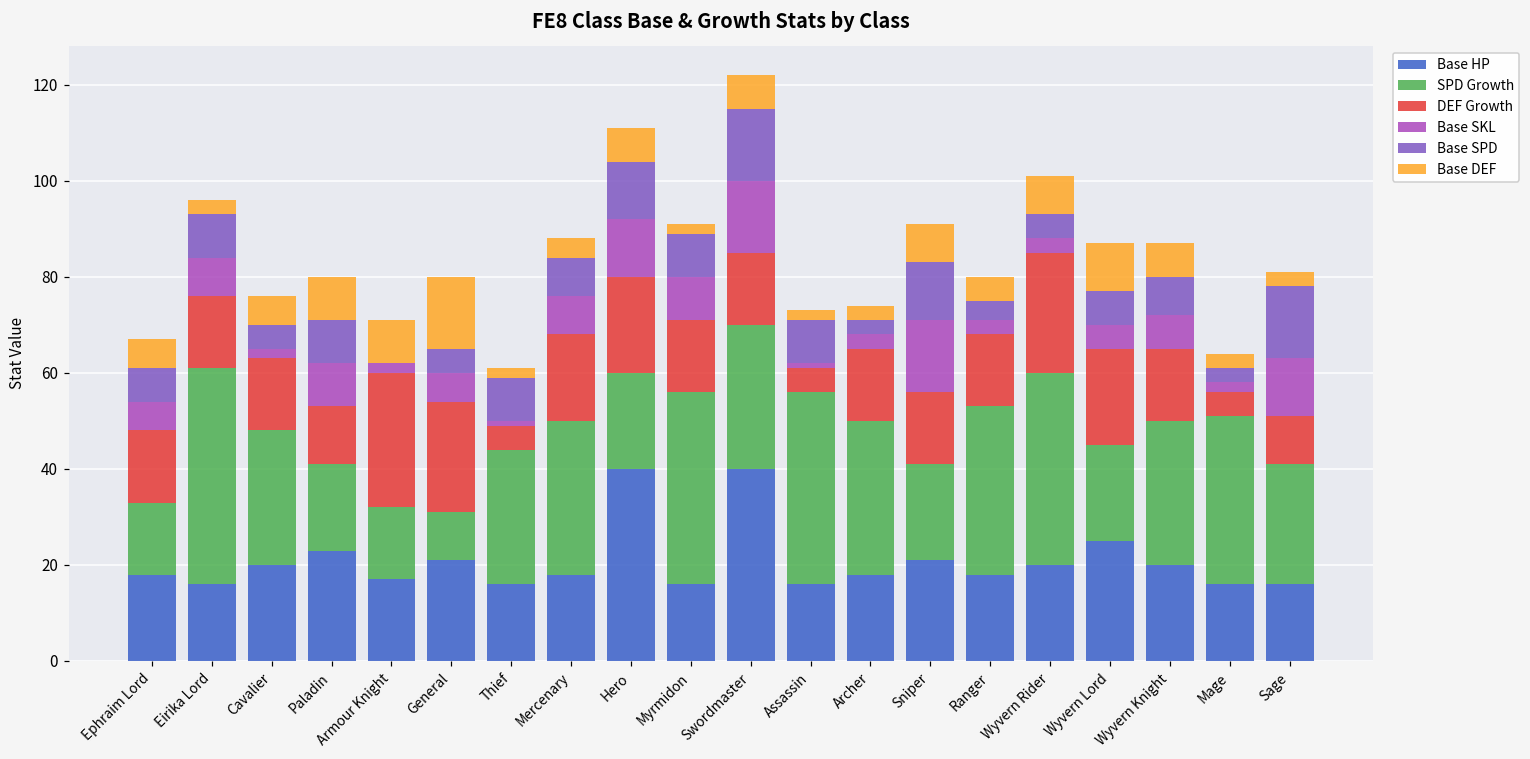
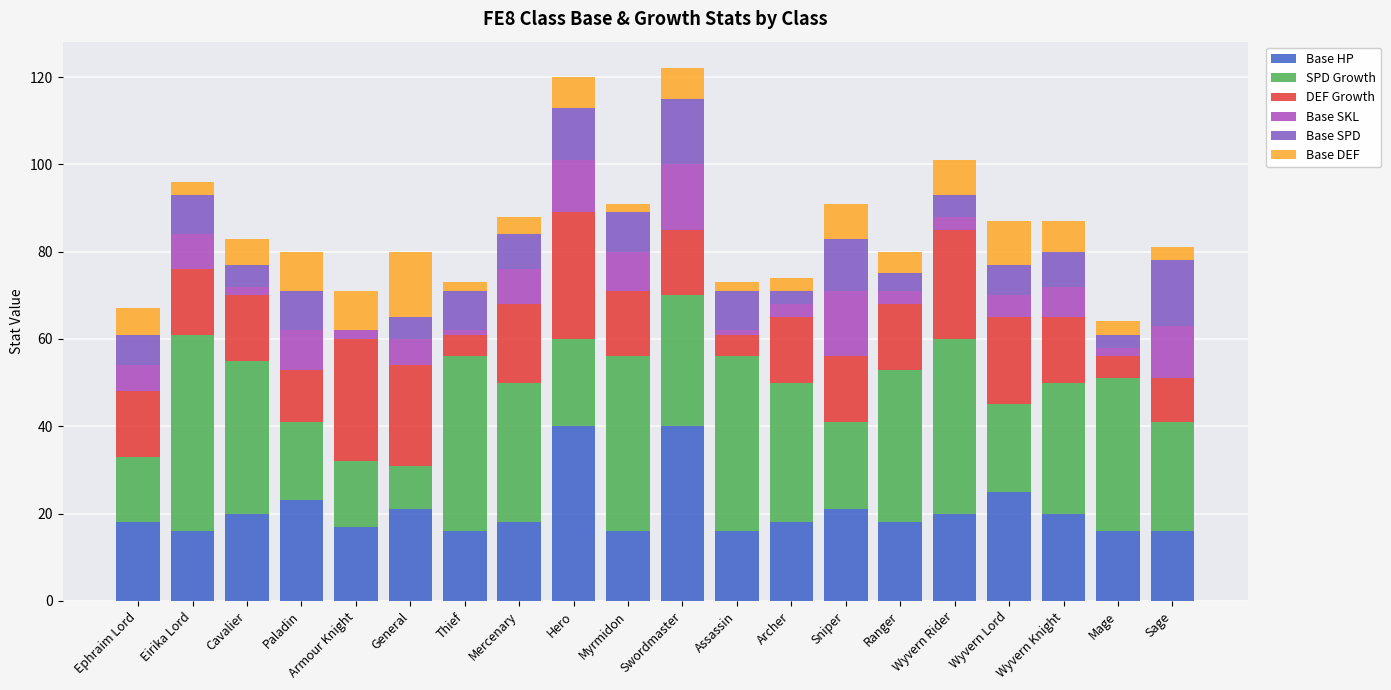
  {
    "Base HP": {
      "Ephraim Lord": 18,
      "Eirika Lord": 16,
      "Cavalier": 20,
      "Paladin": 23,
      "Armour Knight": 17,
      "General": 21,
      "Thief": 16,
      "Mercenary": 18,
      "Hero": 40,
      "Myrmidon": 16,
      "Swordmaster": 40,
      "Assassin": 16,
      "Archer": 18,
      "Sniper": 21,
      "Ranger": 18,
      "Wyvern Rider": 20,
      "Wyvern Lord": 25,
      "Wyvern Knight": 20,
      "Mage": 16,
      "Sage": 16
    },
    "SPD Growth": {
      "Ephraim Lord": 15,
      "Eirika Lord": 45,
-     "Cavalier": 28,
+     "Cavalier": 35,
      "Paladin": 18,
      "Armour Knight": 15,
      "General": 10,
-     "Thief": 28,
+     "Thief": 40,
      "Mercenary": 32,
      "Hero": 20,
      "Myrmidon": 40,
      "Swordmaster": 30,
      "Assassin": 40,
      "Archer": 32,
      "Sniper": 20,
      "Ranger": 35,
      "Wyvern Rider": 40,
      "Wyvern Lord": 20,
      "Wyvern Knight": 30,
      "Mage": 35,
      "Sage": 25
    },
    "DEF Growth": {
      "Ephraim Lord": 15,
      "Eirika Lord": 15,
      "Cavalier": 15,
      "Paladin": 12,
      "Armour Knight": 28,
      "General": 23,
      "Thief": 5,
      "Mercenary": 18,
-     "Hero": 20,
+     "Hero": 29,
      "Myrmidon": 15,
      "Swordmaster": 15,
      "Assassin": 5,
      "Archer": 15,
      "Sniper": 15,
      "Ranger": 15,
      "Wyvern Rider": 25,
      "Wyvern Lord": 20,
      "Wyvern Knight": 15,
      "Mage": 5,
      "Sage": 10
    },
    "Base DEF": {
      "Ephraim Lord": 6,
      "Eirika Lord": 3,
      "Cavalier": 6,
      "Paladin": 9,
      "Armour Knight": 9,
      "General": 15,
      "Thief": 2,
      "Mercenary": 4,
      "Hero": 7,
      "Myrmidon": 2,
      "Swordmaster": 7,
      "Assassin": 2,
      "Archer": 3,
      "Sniper": 8,
      "Ranger": 5,
      "Wyvern Rider": 8,
      "Wyvern Lord": 10,
      "Wyvern Knight": 7,
      "Mage": 3,
      "Sage": 3
    }
  }
